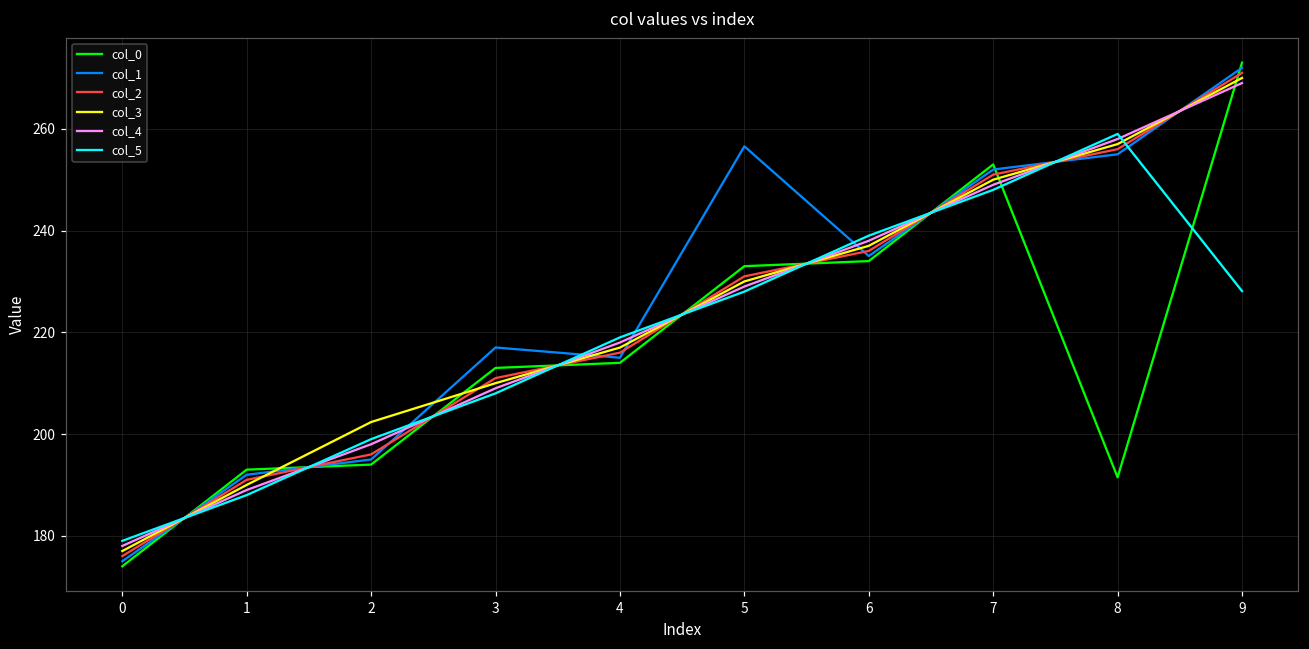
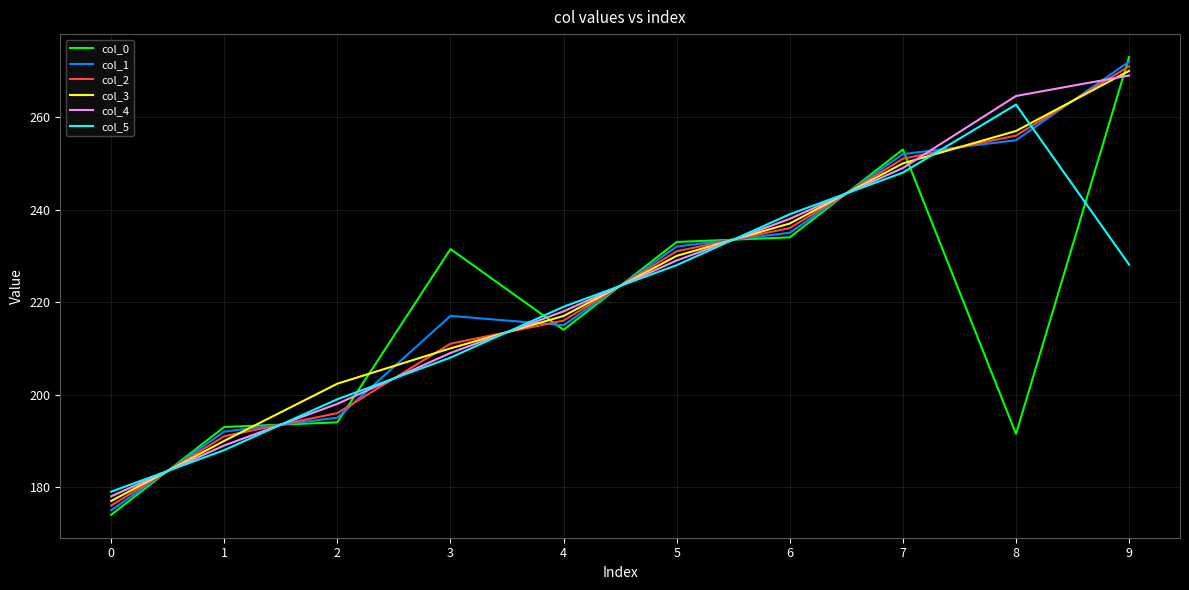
  {
    "col_0": {
      "0": 174,
      "1": 193,
      "2": 194,
-     "3": 213,
+     "3": 231,
      "4": 214,
      "5": 233,
      "6": 234,
      "7": 253,
      "8": 191,
      "9": 273
    },
    "col_1": {
      "0": 175,
      "1": 192,
      "2": 195,
      "3": 217,
      "4": 215,
-     "5": 257,
+     "5": 232,
      "6": 235,
      "7": 252,
      "8": 255,
      "9": 272
    },
    "col_2": {
      "0": 176,
      "1": 191,
      "2": 196,
      "3": 211,
      "4": 216,
      "5": 231,
      "6": 236,
      "7": 251,
      "8": 256,
      "9": 271
    },
    "col_3": {
      "0": 177,
      "1": 190,
      "2": 202,
      "3": 210,
      "4": 217,
      "5": 230,
      "6": 237,
      "7": 250,
      "8": 257,
      "9": 270
    },
    "col_4": {
      "0": 178,
      "1": 189,
      "2": 198,
      "3": 209,
      "4": 218,
      "5": 229,
      "6": 238,
      "7": 249,
-     "8": 258,
+     "8": 265,
      "9": 269
    },
    "col_5": {
      "0": 179,
      "1": 188,
      "2": 199,
      "3": 208,
      "4": 219,
      "5": 228,
      "6": 239,
      "7": 248,
-     "8": 259,
+     "8": 263,
      "9": 228
    }
  }
